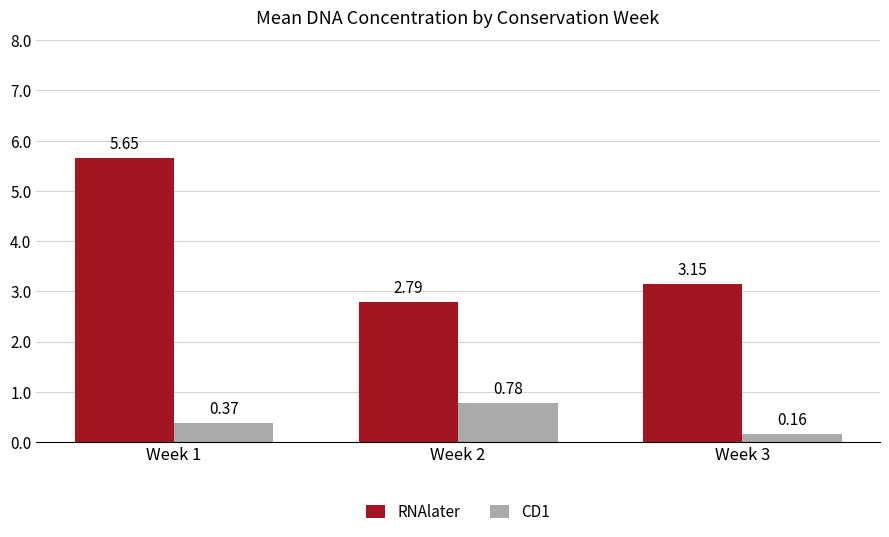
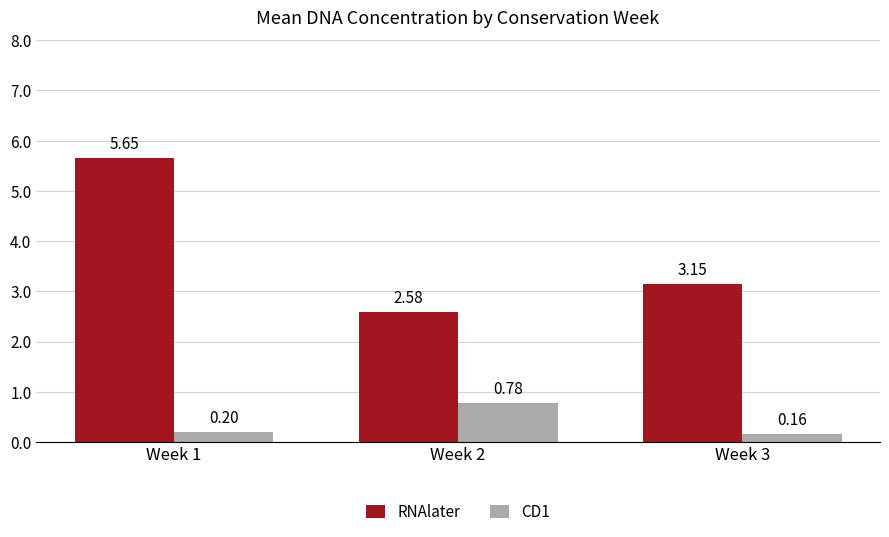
  {
    "RNAlater": {
      "Week 1": 5.65,
-     "Week 2": 2.79,
+     "Week 2": 2.58,
      "Week 3": 3.15
    },
    "CD1": {
-     "Week 1": 0.37,
+     "Week 1": 0.20,
      "Week 2": 0.78,
      "Week 3": 0.16
    }
  }
